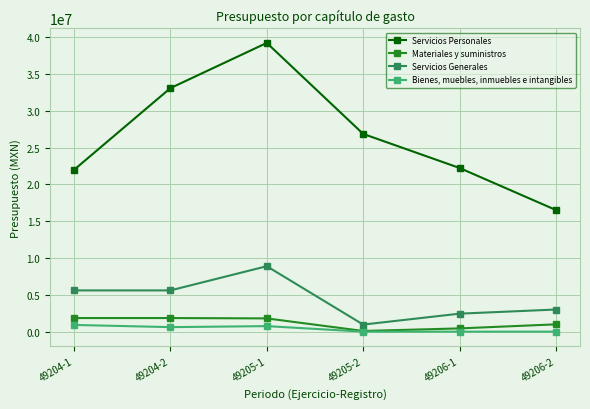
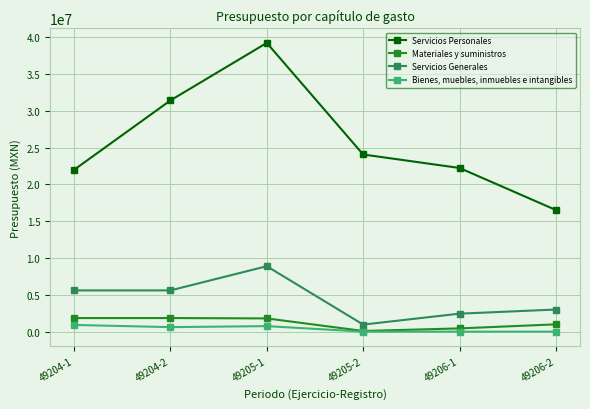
  {
    "Servicios Personales": {
      "49204-1": 22000000,
-     "49204-2": 33000000,
+     "49204-2": 31000000,
      "49205-1": 39000000,
-     "49205-2": 27000000,
+     "49205-2": 24000000,
      "49206-1": 22000000,
      "49206-2": 17000000
    }
  }
